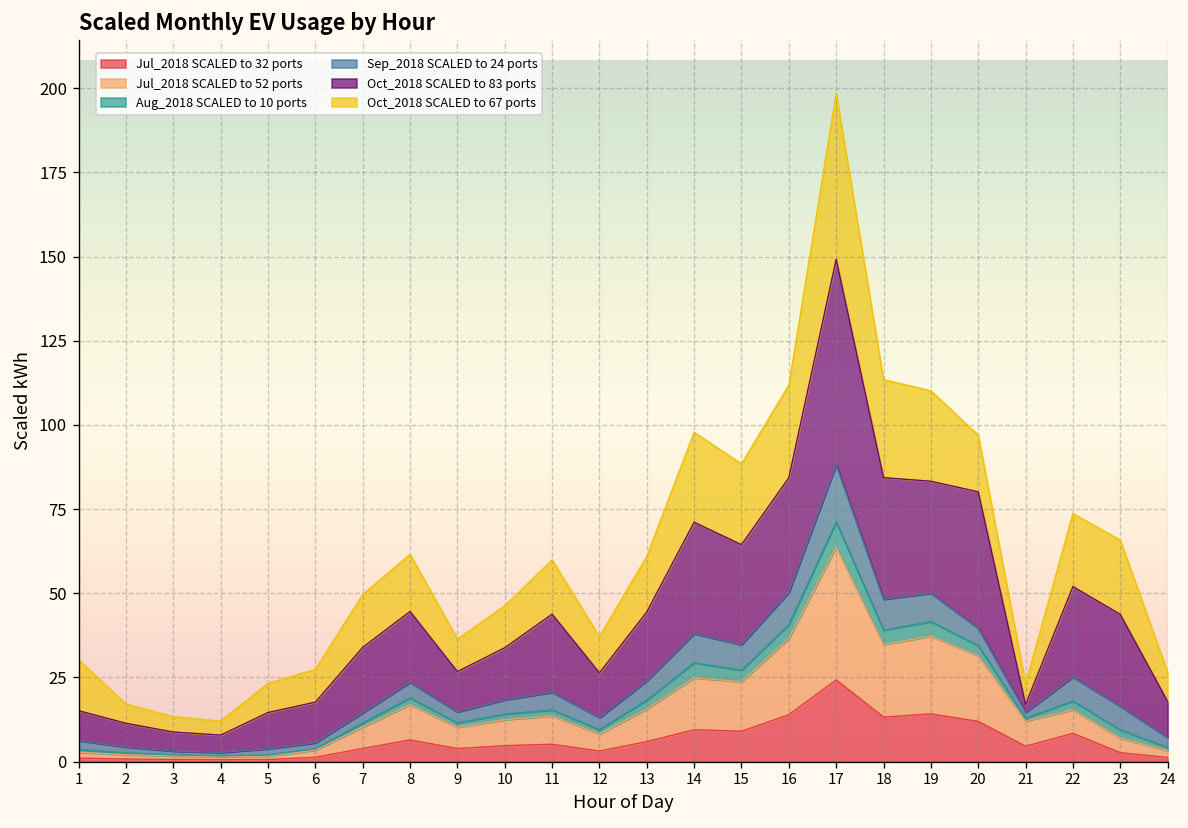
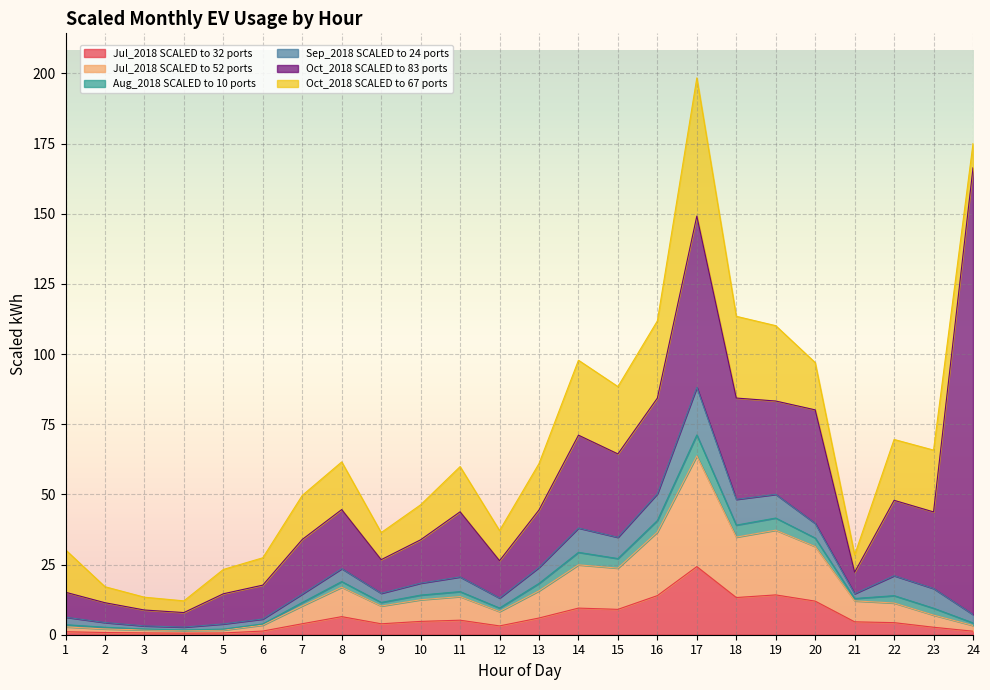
  {
    "Jul_2018 SCALED to 32 ports": {
      "1": 1,
      "2": 1,
      "3": 1,
      "4": 1,
      "5": 1,
      "6": 1,
      "7": 4,
      "8": 6,
      "9": 4,
      "10": 5,
      "11": 5,
      "12": 3,
      "13": 6,
      "14": 9,
      "15": 9,
      "16": 14,
      "17": 24,
      "18": 13,
      "19": 14,
      "20": 12,
      "21": 5,
-     "22": 8,
+     "22": 4,
      "23": 3,
      "24": 1
    },
    "Jul_2018 SCALED to 52 ports": {
      "7": 6,
      "8": 10,
      "9": 6,
      "10": 8,
      "11": 8,
      "12": 5,
      "13": 10,
      "14": 15,
      "15": 15,
      "16": 23,
      "17": 39,
      "18": 22,
      "19": 23,
      "20": 19,
      "22": 7,
      "23": 4,
      "24": 2
    },
    "Oct_2018 SCALED to 83 ports": {
      "1": 9,
      "2": 7,
      "3": 6,
      "4": 5,
      "5": 11,
      "6": 12,
      "7": 19,
      "8": 21,
      "9": 12,
      "10": 15,
      "11": 23,
      "12": 13,
      "13": 20,
      "14": 33,
      "15": 30,
      "16": 34,
      "17": 61,
      "18": 36,
      "19": 33,
      "20": 40,
-     "21": 2,
+     "21": 8,
      "22": 27,
      "23": 27,
-     "24": 11
+     "24": 159
    },
    "Oct_2018 SCALED to 67 ports": {
      "1": 15,
      "2": 6,
      "3": 5,
      "4": 4,
      "5": 9,
      "6": 10,
      "7": 16,
      "8": 17,
      "9": 10,
      "10": 12,
      "11": 16,
      "12": 11,
      "13": 17,
      "14": 27,
      "15": 24,
      "16": 28,
      "17": 49,
      "18": 29,
      "19": 27,
      "20": 17,
      "21": 6,
      "22": 22,
      "23": 22,
      "24": 9
    }
  }
